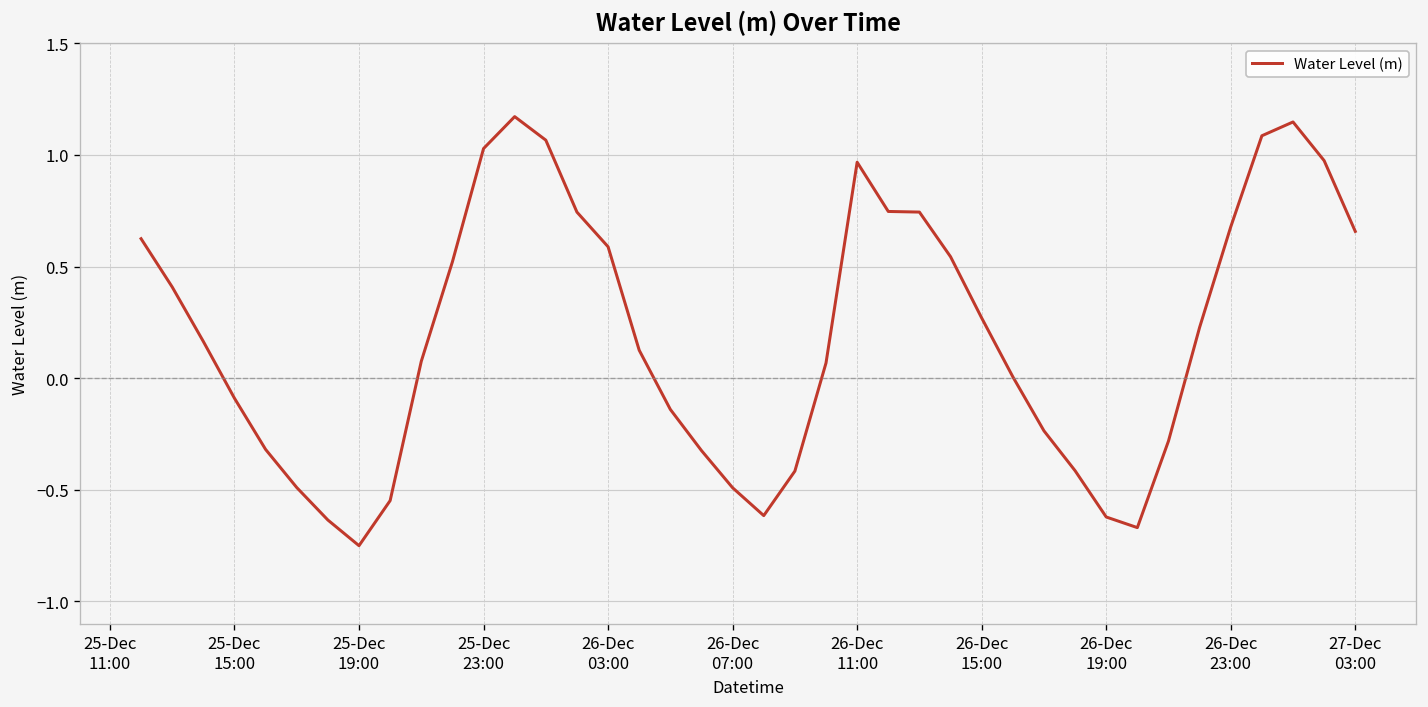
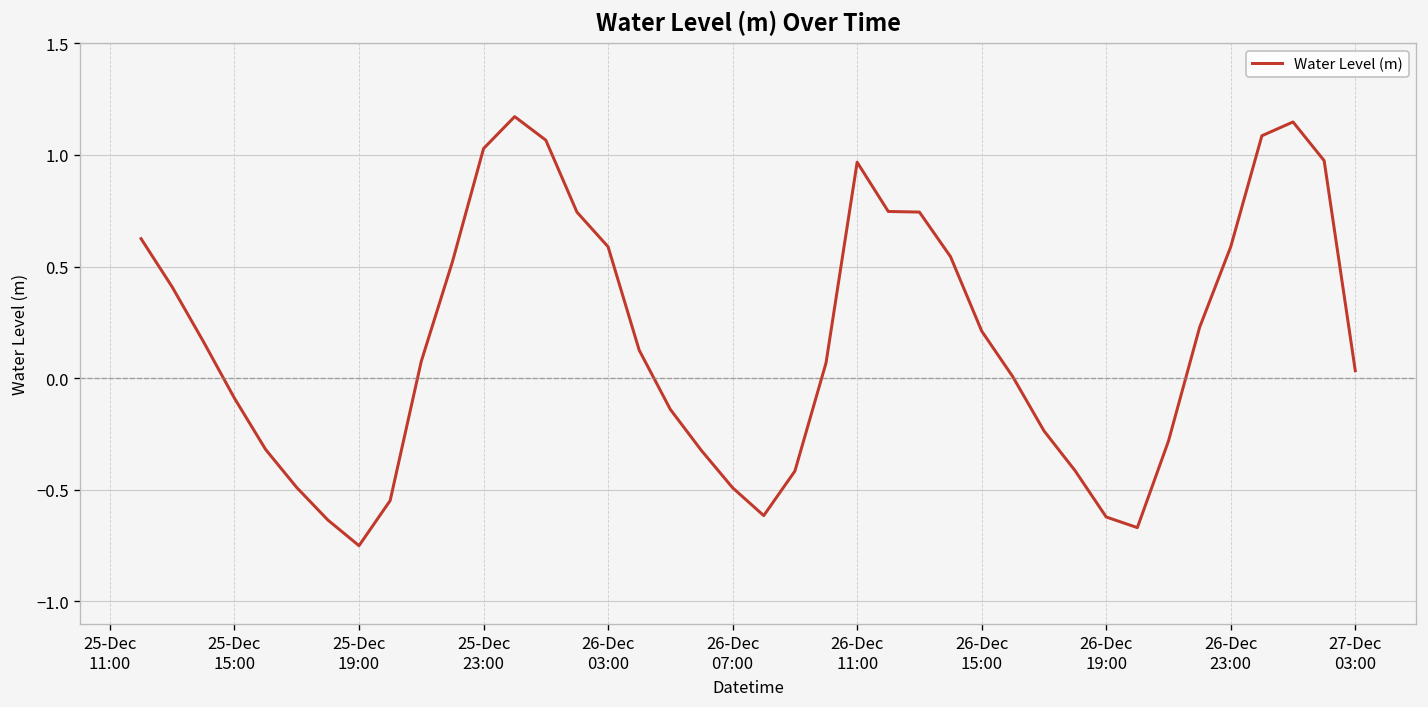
  {
    "25-Dec 15:00": -0.09,
    "25-Dec 19:00": -0.75,
    "25-Dec 23:00": 1.03,
    "26-Dec 03:00": 0.59,
    "26-Dec 07:00": -0.49,
    "26-Dec 11:00": 0.97,
-   "26-Dec 15:00": 0.27,
+   "26-Dec 15:00": 0.21,
    "26-Dec 19:00": -0.62,
-   "26-Dec 23:00": 0.68,
-   "27-Dec 03:00": 0.66
+   "26-Dec 23:00": 0.59,
+   "27-Dec 03:00": 0.03
  }
